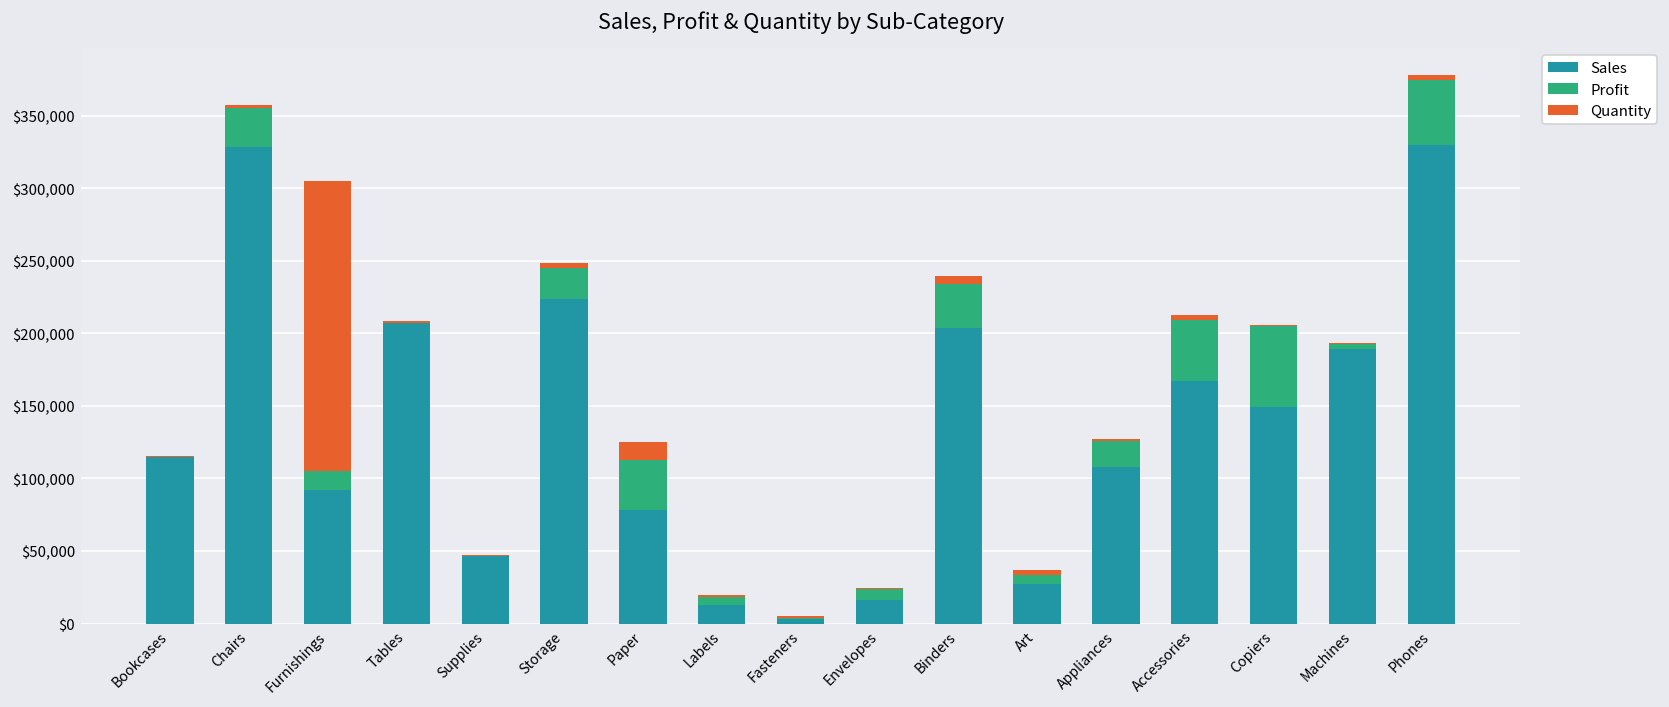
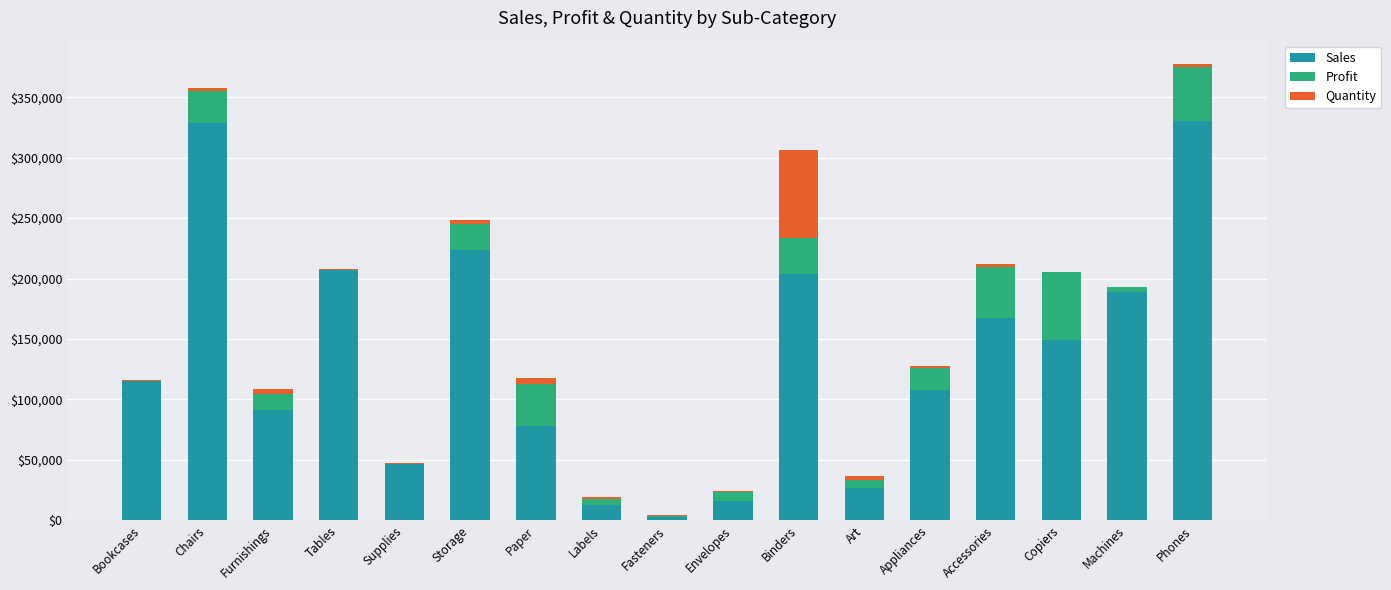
  {
    "Quantity": {
      "Chairs": "$2,000",
-     "Furnishings": "$200,000",
+     "Furnishings": "$4,000",
      "Storage": "$3,000",
-     "Paper": "$12,000",
-     "Binders": "$6,000",
+     "Paper": "$5,000",
+     "Binders": "$73,000",
      "Art": "$3,000",
      "Accessories": "$3,000",
      "Phones": "$3,000"
    }
  }
